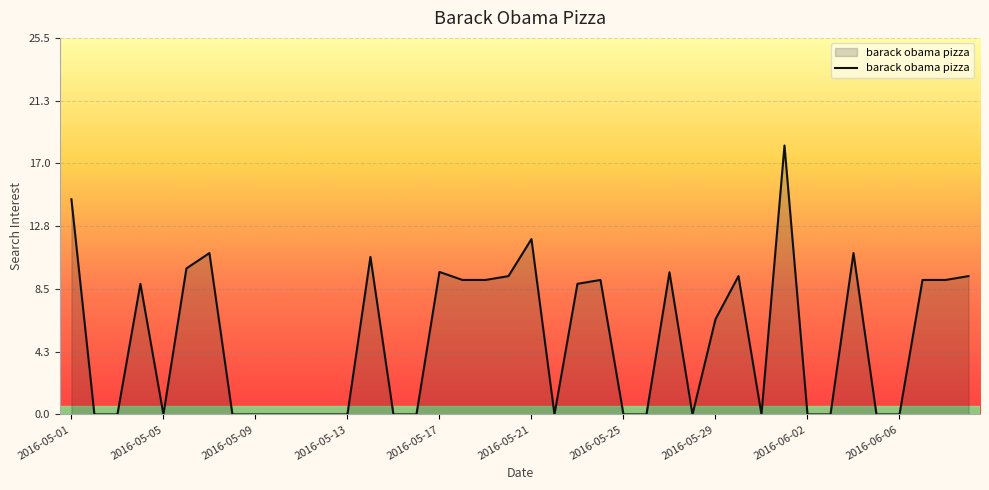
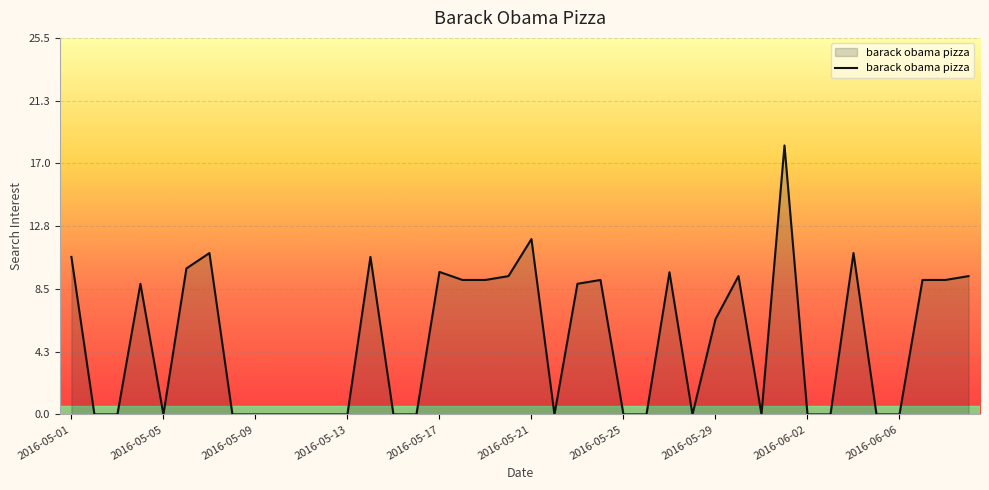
  {
-   "2016-05-01": 14.6,
+   "2016-05-01": 10.7,
    "2016-05-17": 9.7,
    "2016-05-21": 11.9,
    "2016-05-29": 6.5
  }
